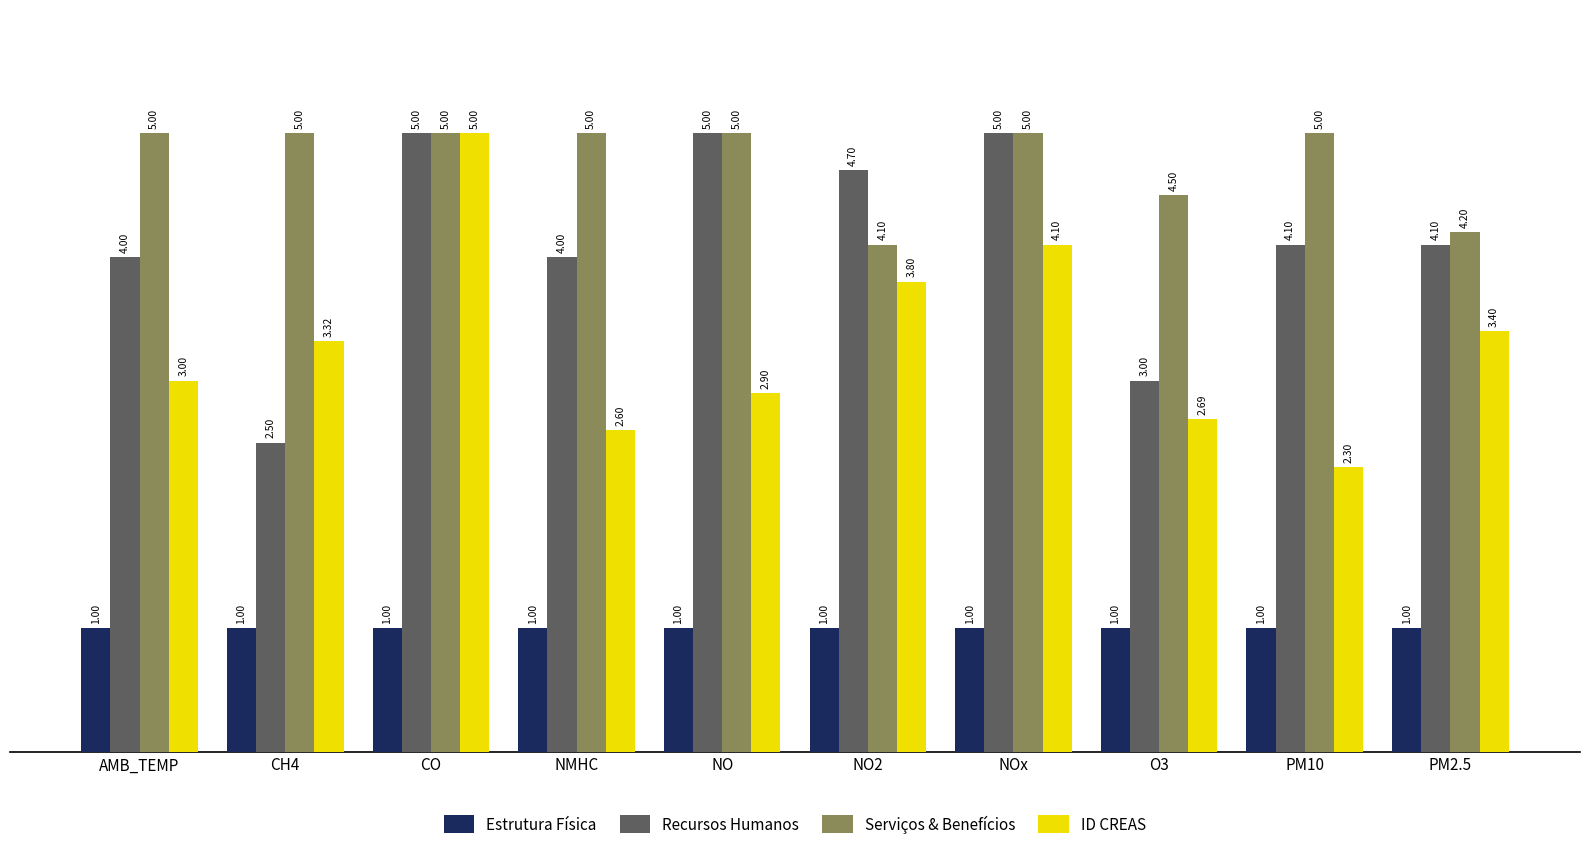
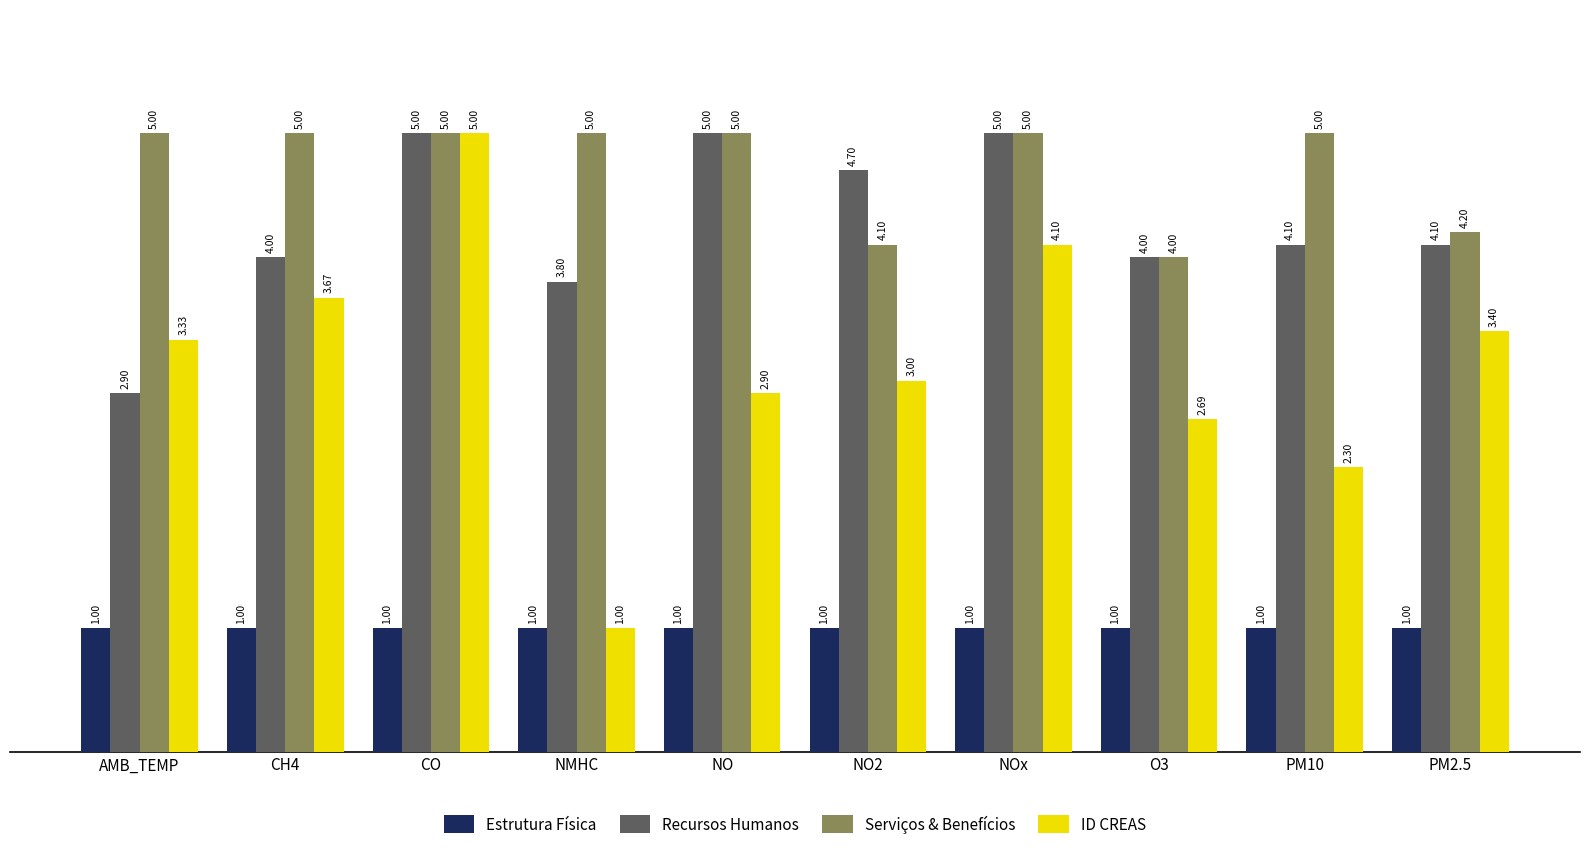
  {
    "Estrutura Física": {
      "AMB_TEMP": 1.00,
      "CH4": 1.00,
      "CO": 1.00,
      "NMHC": 1.00,
      "NO": 1.00,
      "NO2": 1.00,
      "NOx": 1.00,
      "O3": 1.00,
      "PM10": 1.00,
      "PM2.5": 1.00
    },
    "Recursos Humanos": {
-     "AMB_TEMP": 4.00,
-     "CH4": 2.50,
+     "AMB_TEMP": 2.90,
+     "CH4": 4.00,
      "CO": 5.00,
-     "NMHC": 4.00,
+     "NMHC": 3.80,
      "NO": 5.00,
      "NO2": 4.70,
      "NOx": 5.00,
-     "O3": 3.00,
+     "O3": 4.00,
      "PM10": 4.10,
      "PM2.5": 4.10
    },
    "Serviços & Benefícios": {
      "AMB_TEMP": 5.00,
      "CH4": 5.00,
      "CO": 5.00,
      "NMHC": 5.00,
      "NO": 5.00,
      "NO2": 4.10,
      "NOx": 5.00,
-     "O3": 4.50,
+     "O3": 4.00,
      "PM10": 5.00,
      "PM2.5": 4.20
    },
    "ID CREAS": {
-     "AMB_TEMP": 3.00,
-     "CH4": 3.32,
+     "AMB_TEMP": 3.33,
+     "CH4": 3.67,
      "CO": 5.00,
-     "NMHC": 2.60,
+     "NMHC": 1.00,
      "NO": 2.90,
-     "NO2": 3.80,
+     "NO2": 3.00,
      "NOx": 4.10,
      "O3": 2.69,
      "PM10": 2.30,
      "PM2.5": 3.40
    }
  }
